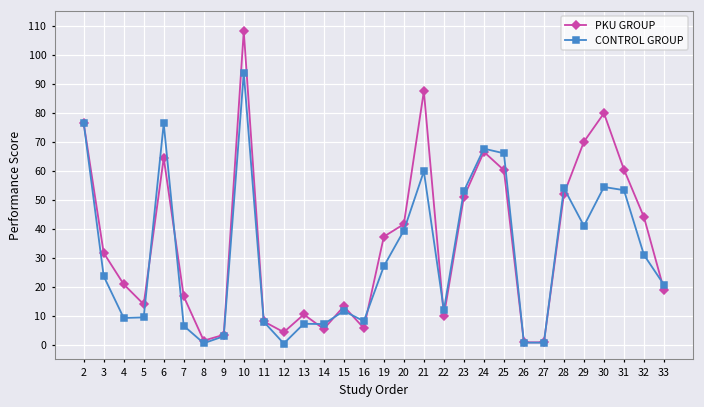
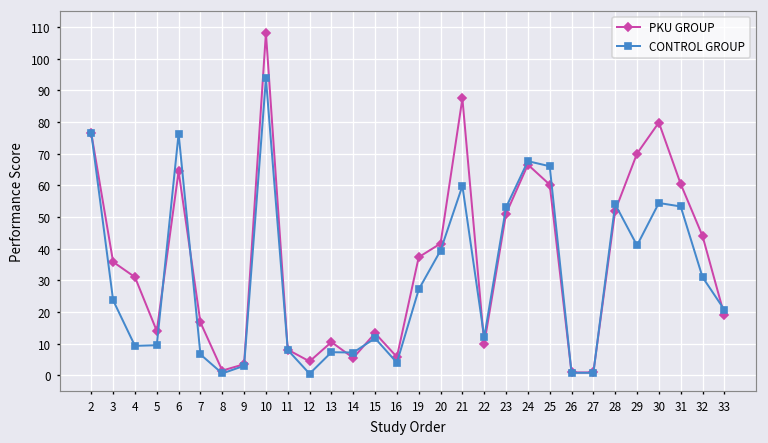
  {
    "PKU GROUP": {
-     "3": 32,
-     "4": 21,
+     "3": 36,
+     "4": 31,
      "5": 14,
      "6": 64,
      "7": 17,
      "10": 108,
      "12": 4,
      "13": 11,
      "14": 6,
      "15": 13,
      "16": 6,
      "19": 37,
      "20": 42,
      "21": 87,
      "22": 10,
      "23": 51,
      "24": 67,
      "25": 60,
      "28": 52,
      "29": 70,
      "30": 80,
      "31": 60,
      "32": 44,
      "33": 19
    },
    "CONTROL GROUP": {
      "3": 24,
      "4": 9,
      "5": 10,
      "6": 76,
      "7": 7,
      "10": 94,
      "12": 1,
      "13": 7,
      "14": 7,
      "15": 12,
-     "16": 8,
+     "16": 4,
      "19": 27,
      "20": 39,
      "21": 60,
      "22": 12,
      "23": 53,
      "24": 68,
      "25": 66,
      "28": 54,
      "29": 41,
      "30": 54,
      "31": 53,
      "32": 31,
      "33": 21
    }
  }
